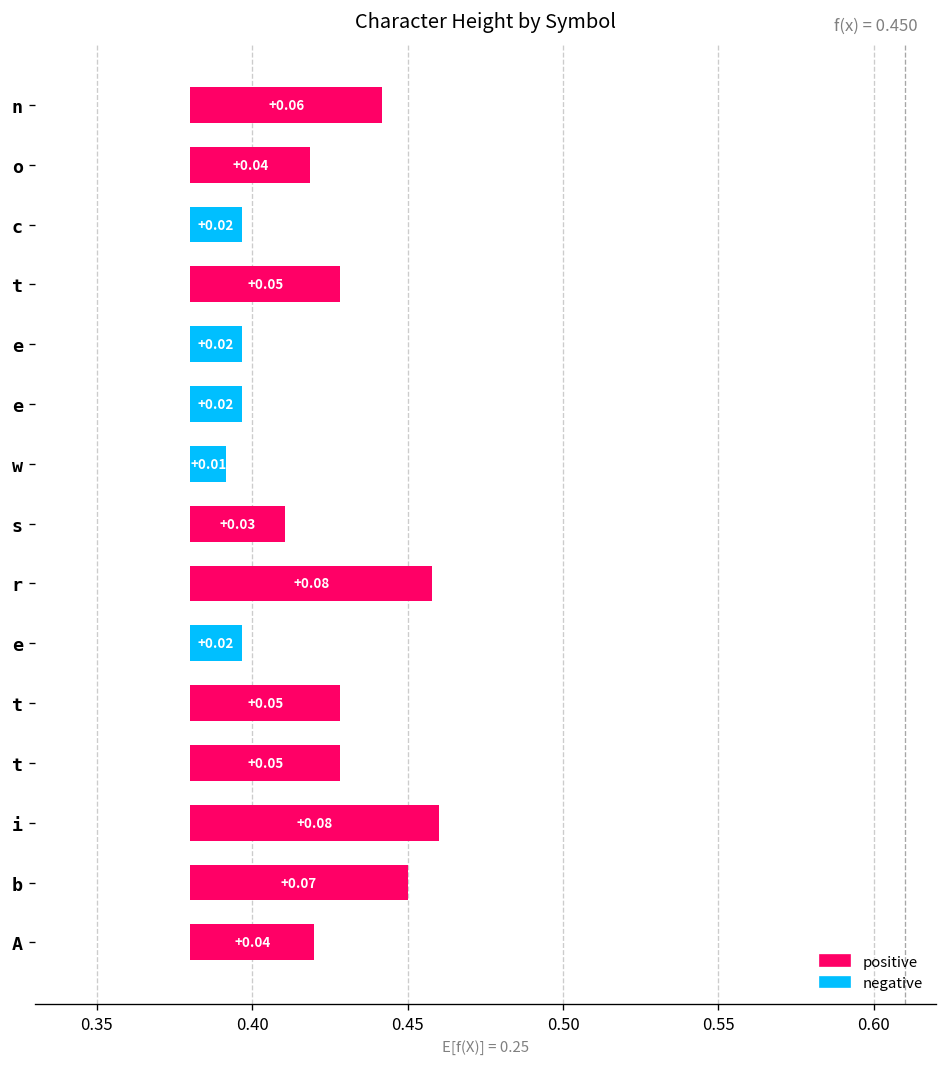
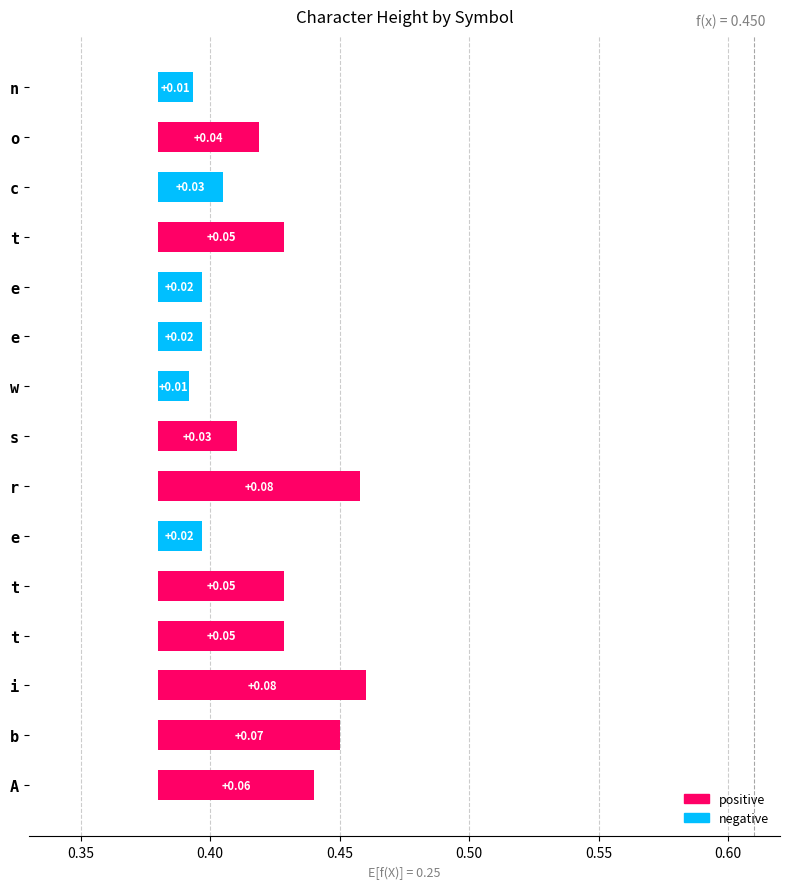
  {
-   "n": "+0.06",
+   "n": "+0.01",
    "o": "+0.04",
-   "c": "+0.02",
+   "c": "+0.03",
    "w": "+0.01",
    "s": "+0.03",
    "r": "+0.08",
    "i": "+0.08",
    "b": "+0.07",
-   "A": "+0.04"
+   "A": "+0.06"
  }
